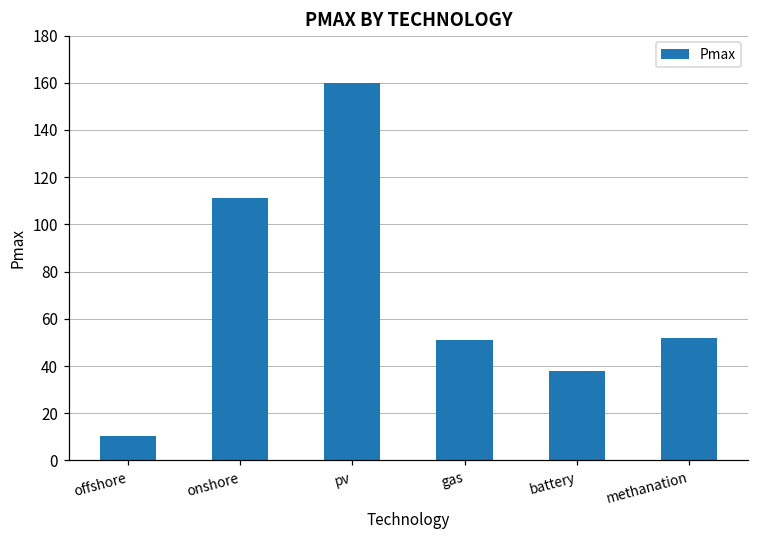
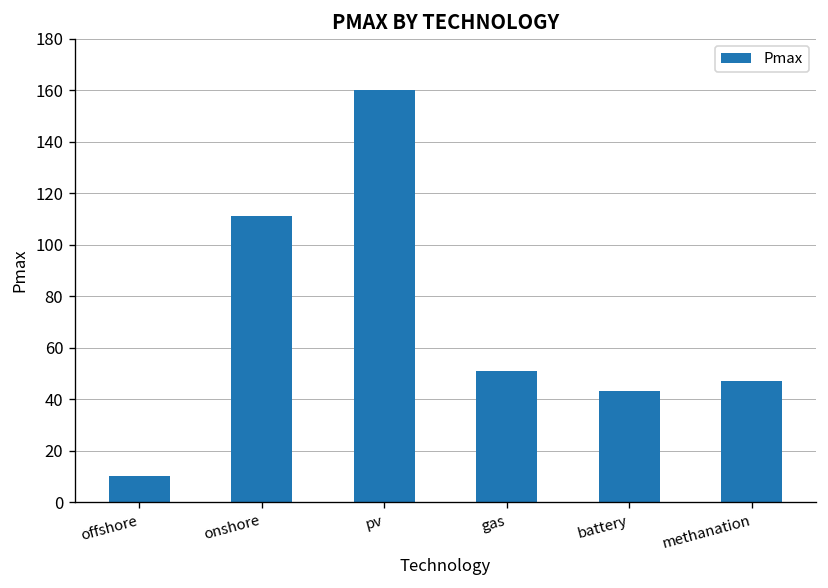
  {
    "offshore": 10,
    "onshore": 111,
    "pv": 160,
    "gas": 51,
-   "battery": 38,
-   "methanation": 52
+   "battery": 43,
+   "methanation": 47
  }
